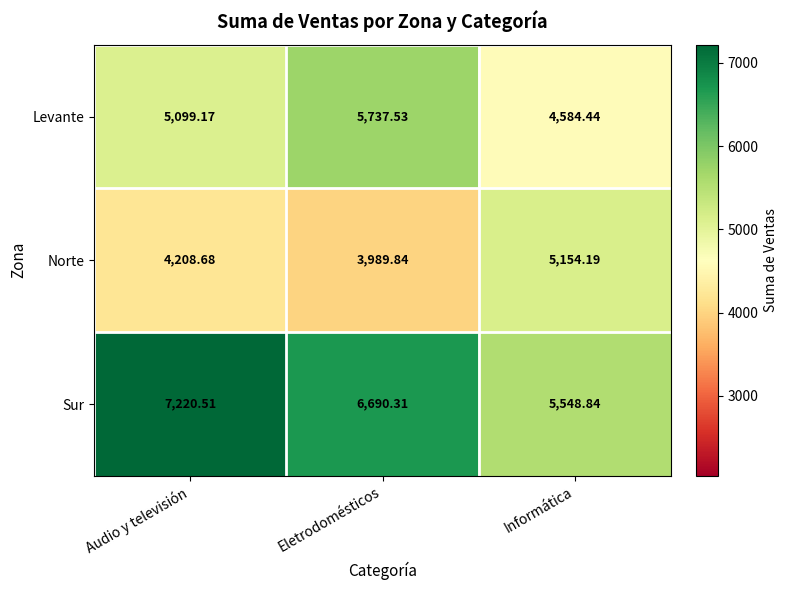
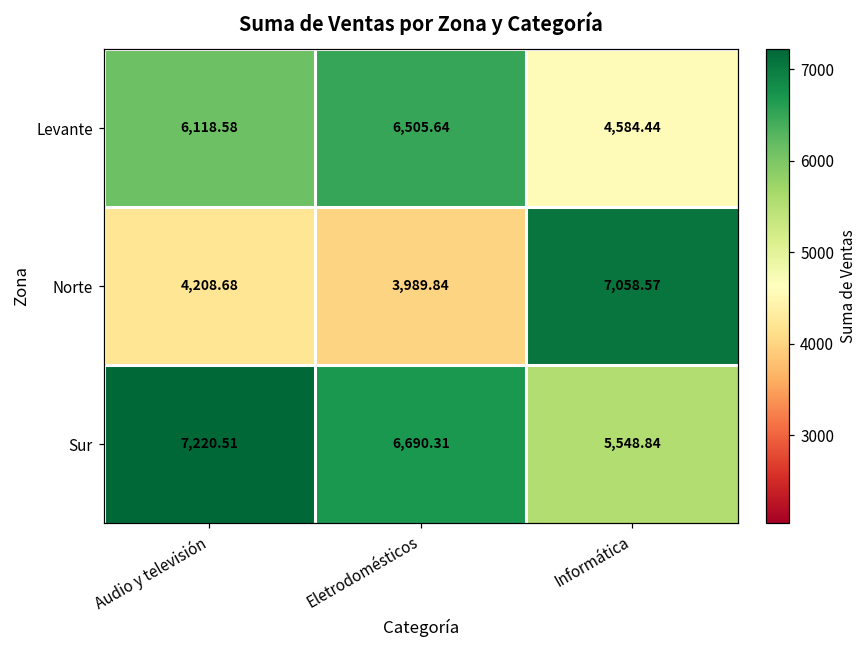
  {
    "Levante": {
-     "Audio y televisión": "5,099.17",
-     "Eletrodomésticos": "5,737.53",
+     "Audio y televisión": "6,118.58",
+     "Eletrodomésticos": "6,505.64",
      "Informática": "4,584.44"
    },
    "Norte": {
      "Audio y televisión": "4,208.68",
      "Eletrodomésticos": "3,989.84",
-     "Informática": "5,154.19"
+     "Informática": "7,058.57"
    },
    "Sur": {
      "Audio y televisión": "7,220.51",
      "Eletrodomésticos": "6,690.31",
      "Informática": "5,548.84"
    }
  }
